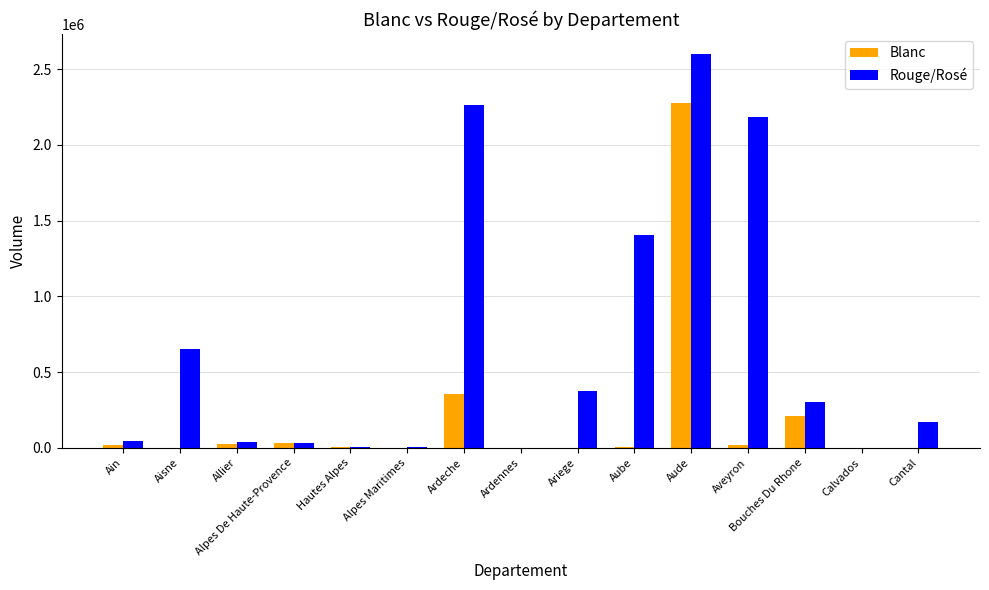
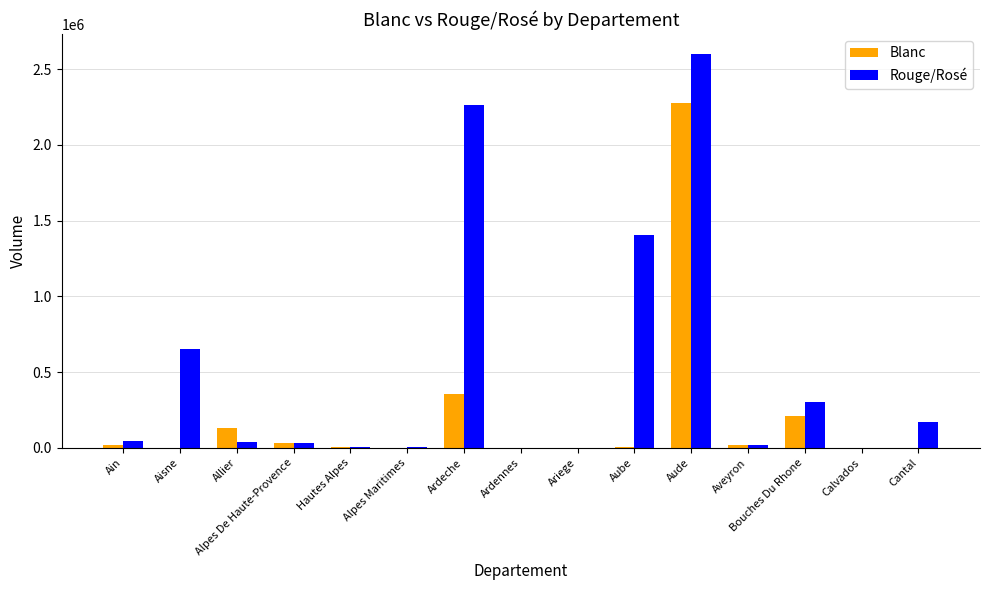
  {
    "Blanc": {
      "Ain": 20000,
-     "Allier": 30000,
+     "Allier": 130000,
      "Alpes De Haute-Provence": 30000,
      "Ardeche": 350000,
      "Aude": 2280000,
      "Aveyron": 20000,
      "Bouches Du Rhone": 210000
    },
    "Rouge/Rosé": {
      "Ain": 40000,
      "Aisne": 650000,
      "Allier": 40000,
      "Alpes De Haute-Provence": 30000,
      "Ardeche": 2260000,
-     "Ariege": 370000,
+     "Ariege": 0,
      "Aube": 1400000,
      "Aude": 2600000,
-     "Aveyron": 2180000,
+     "Aveyron": 20000,
      "Bouches Du Rhone": 300000,
      "Cantal": 170000
    }
  }
